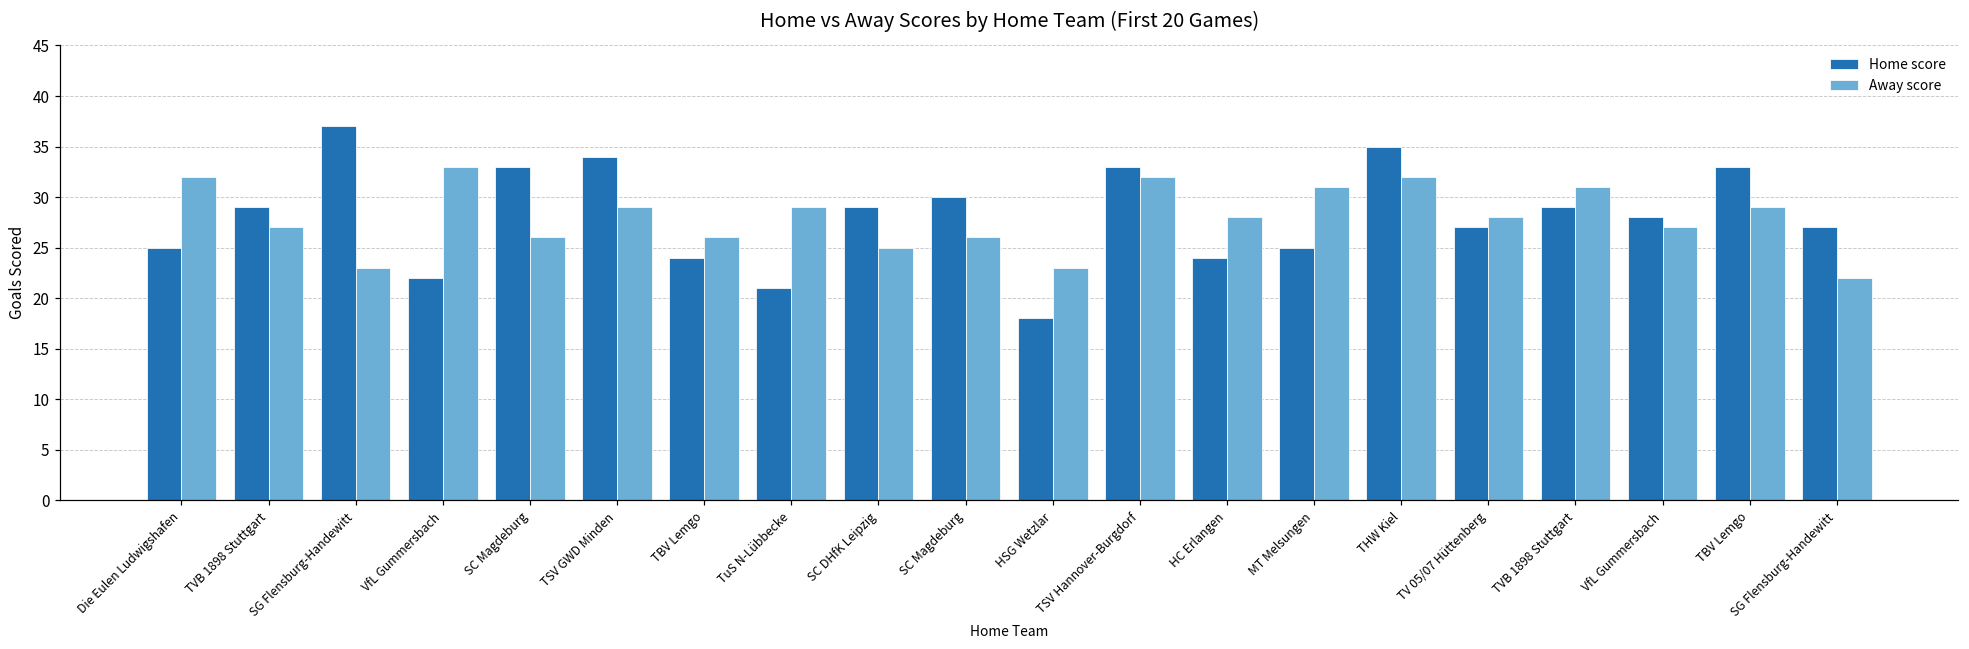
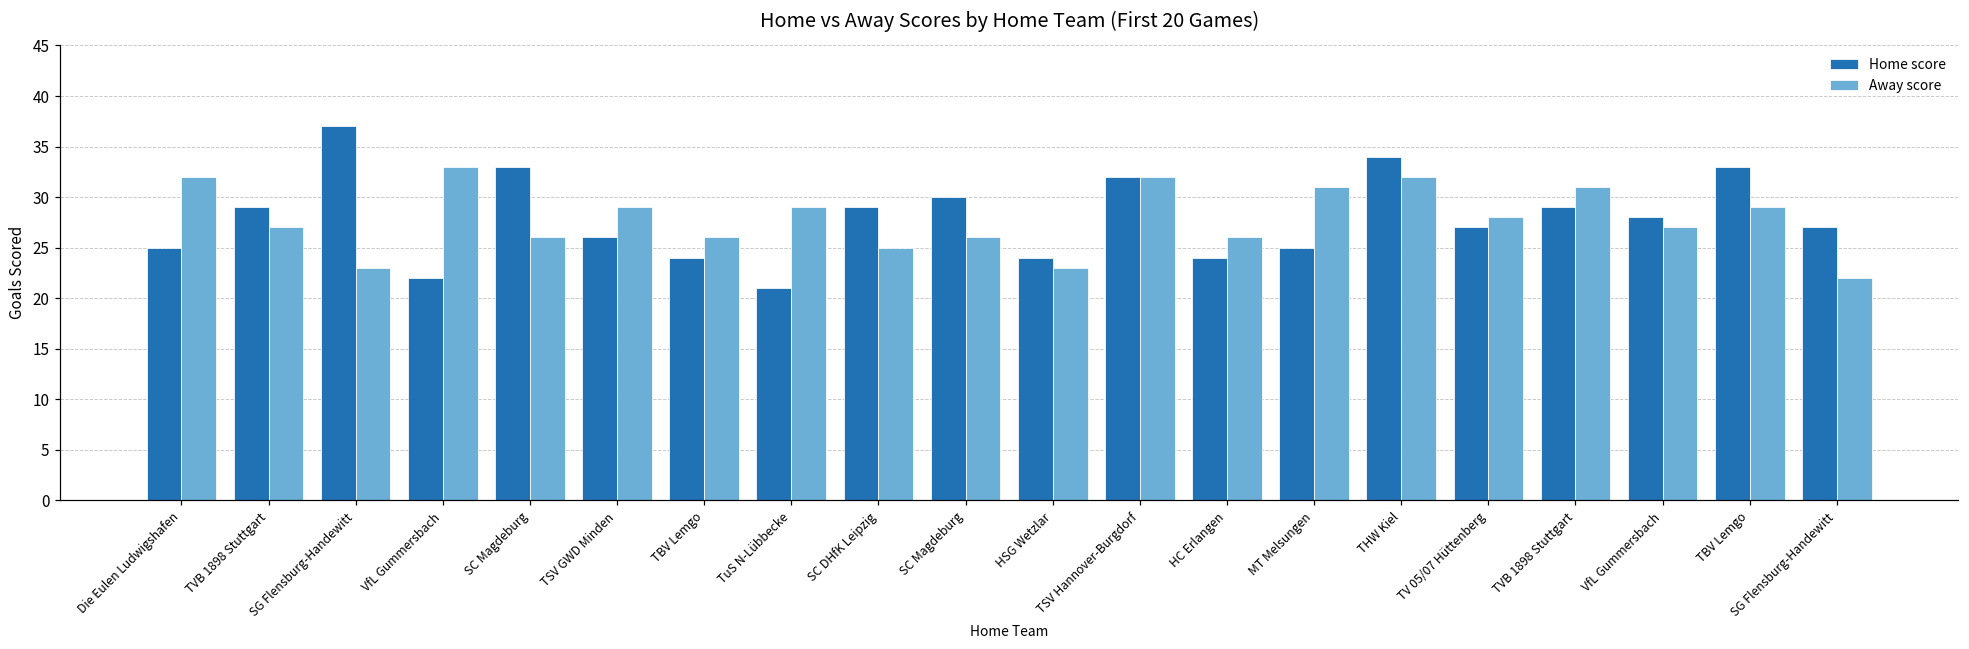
  {
    "Home score": {
      "Die Eulen Ludwigshafen": 25,
-     "TSV GWD Minden": 34,
+     "TSV GWD Minden": 26,
      "TuS N-Lübbecke": 21,
      "SC DHfK Leipzig": 29,
-     "HSG Wetzlar": 18,
-     "TSV Hannover-Burgdorf": 33,
+     "HSG Wetzlar": 24,
+     "TSV Hannover-Burgdorf": 32,
      "HC Erlangen": 24,
      "MT Melsungen": 25,
-     "THW Kiel": 35,
+     "THW Kiel": 34,
      "TV 05/07 Hüttenberg": 27
    },
    "Away score": {
      "Die Eulen Ludwigshafen": 32,
      "TSV GWD Minden": 29,
      "TuS N-Lübbecke": 29,
      "SC DHfK Leipzig": 25,
      "HSG Wetzlar": 23,
      "TSV Hannover-Burgdorf": 32,
-     "HC Erlangen": 28,
+     "HC Erlangen": 26,
      "MT Melsungen": 31,
      "THW Kiel": 32,
      "TV 05/07 Hüttenberg": 28
    }
  }
